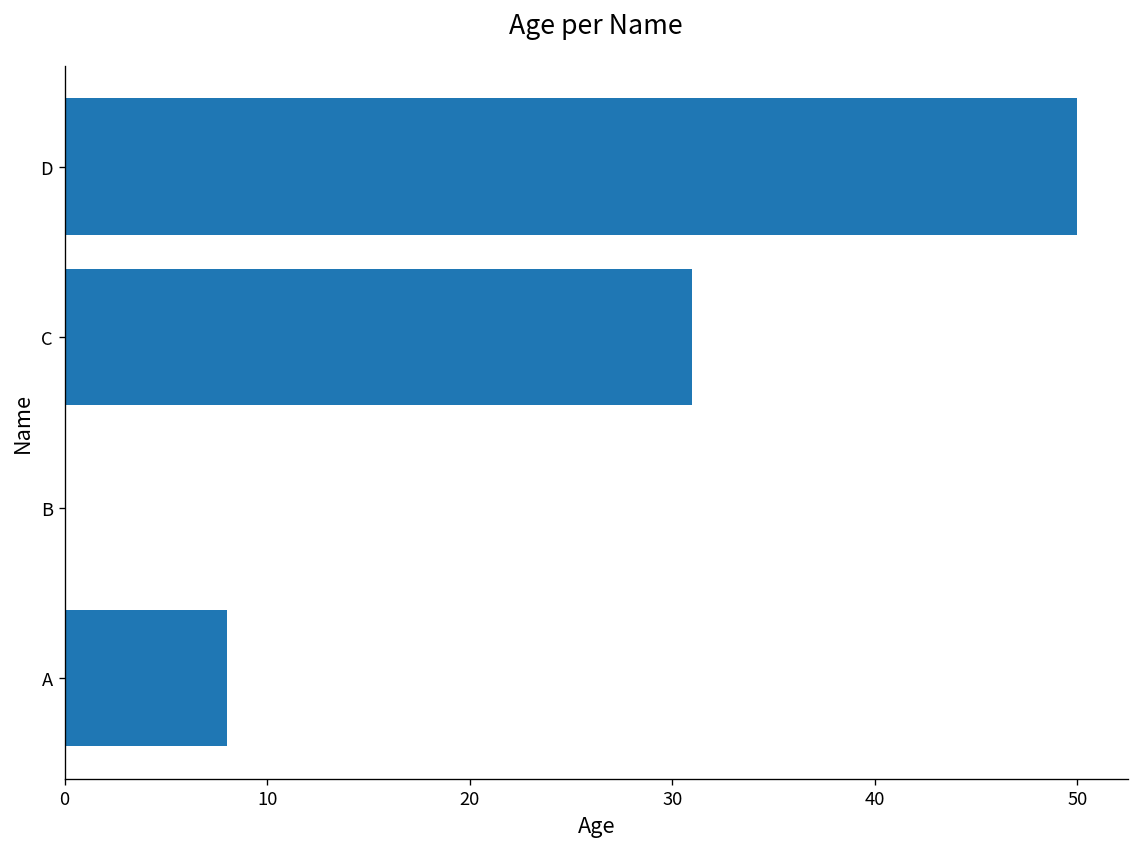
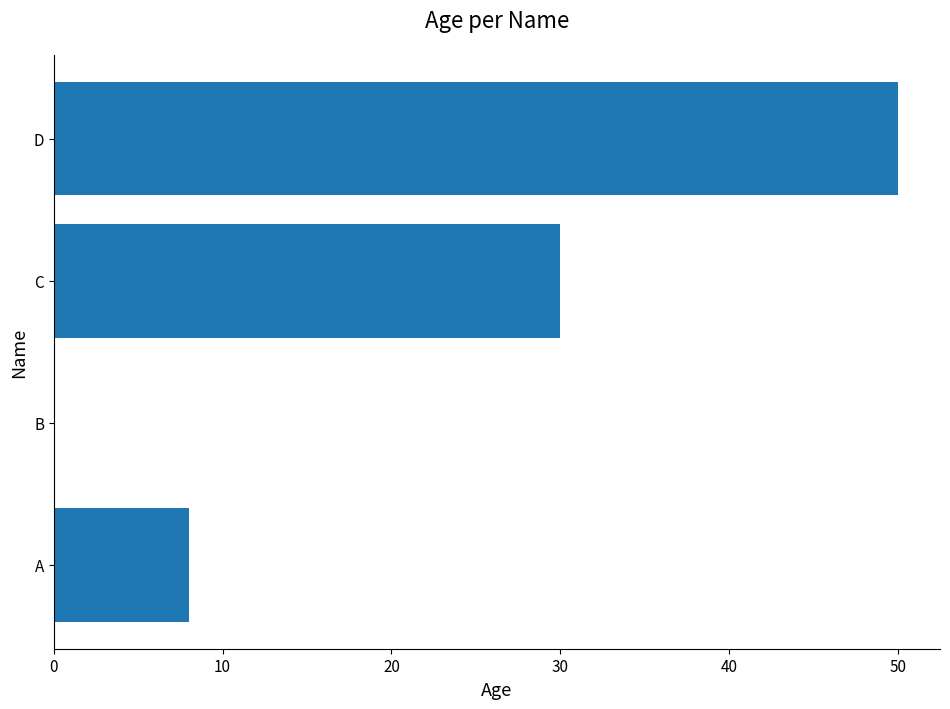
  {
    "D": 50,
-   "C": 31,
+   "C": 30,
    "B": 0,
    "A": 8
  }
